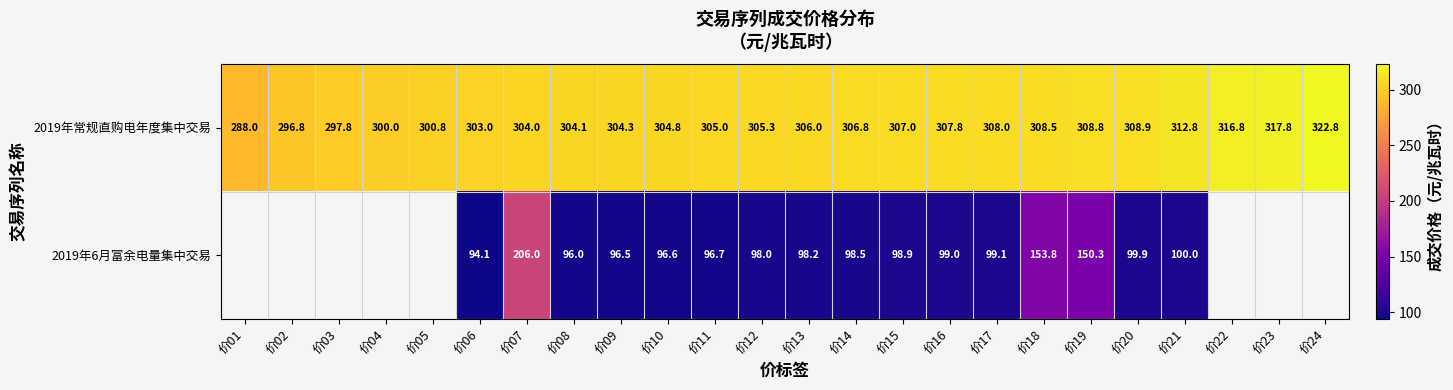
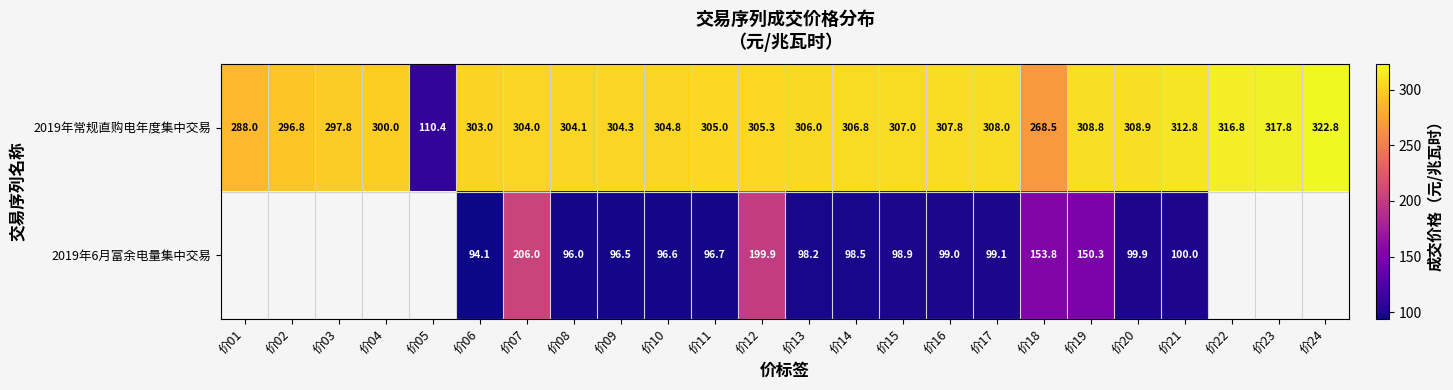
  {
    "2019年常规直购电年度集中交易": {
      "价01": 288.0,
      "价02": 296.8,
      "价03": 297.8,
      "价04": 300.0,
-     "价05": 300.8,
+     "价05": 110.4,
      "价06": 303.0,
      "价07": 304.0,
      "价08": 304.1,
      "价09": 304.3,
      "价10": 304.8,
      "价11": 305.0,
      "价12": 305.3,
      "价13": 306.0,
      "价14": 306.8,
      "价15": 307.0,
      "价16": 307.8,
      "价17": 308.0,
-     "价18": 308.5,
+     "价18": 268.5,
      "价19": 308.8,
      "价20": 308.9,
      "价21": 312.8,
      "价22": 316.8,
      "价23": 317.8,
      "价24": 322.8
    },
    "2019年6月富余电量集中交易": {
      "价06": 94.1,
      "价07": 206.0,
      "价08": 96.0,
      "价09": 96.5,
      "价10": 96.6,
      "价11": 96.7,
-     "价12": 98.0,
+     "价12": 199.9,
      "价13": 98.2,
      "价14": 98.5,
      "价15": 98.9,
      "价16": 99.0,
      "价17": 99.1,
      "价18": 153.8,
      "价19": 150.3,
      "价20": 99.9,
      "价21": 100.0
    }
  }
